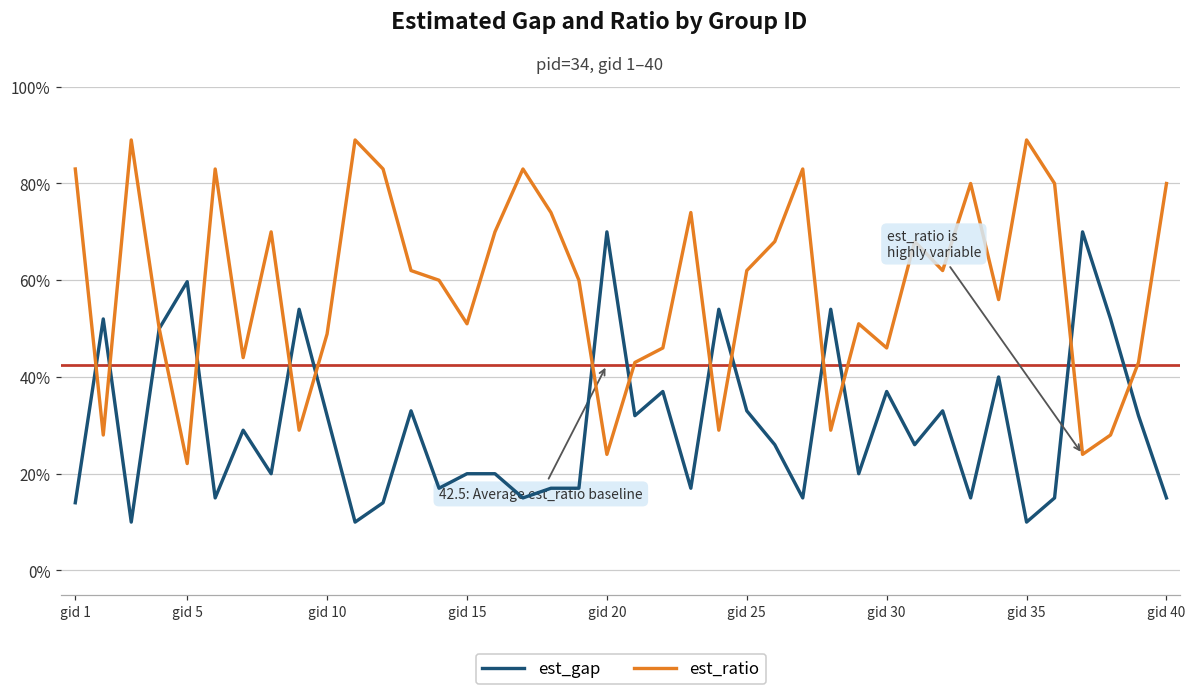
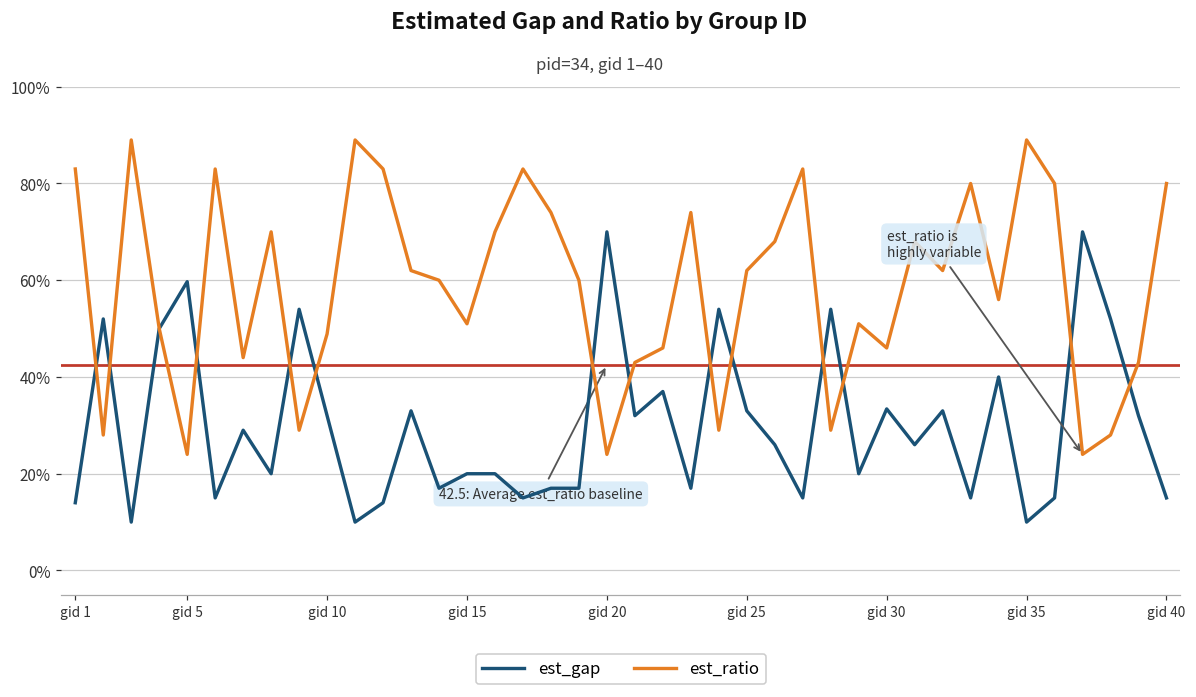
  {
    "est_gap": {
      "gid 1": "14%",
      "gid 5": "60%",
      "gid 10": "32%",
      "gid 20": "70%",
      "gid 25": "33%",
-     "gid 30": "37%",
+     "gid 30": "33%",
      "gid 35": "10%",
      "gid 40": "15%"
    },
    "est_ratio": {
      "gid 1": "83%",
-     "gid 5": "22%",
+     "gid 5": "24%",
      "gid 10": "49%",
      "gid 15": "51%",
      "gid 25": "62%",
      "gid 30": "46%",
      "gid 35": "89%",
      "gid 40": "80%"
    }
  }
